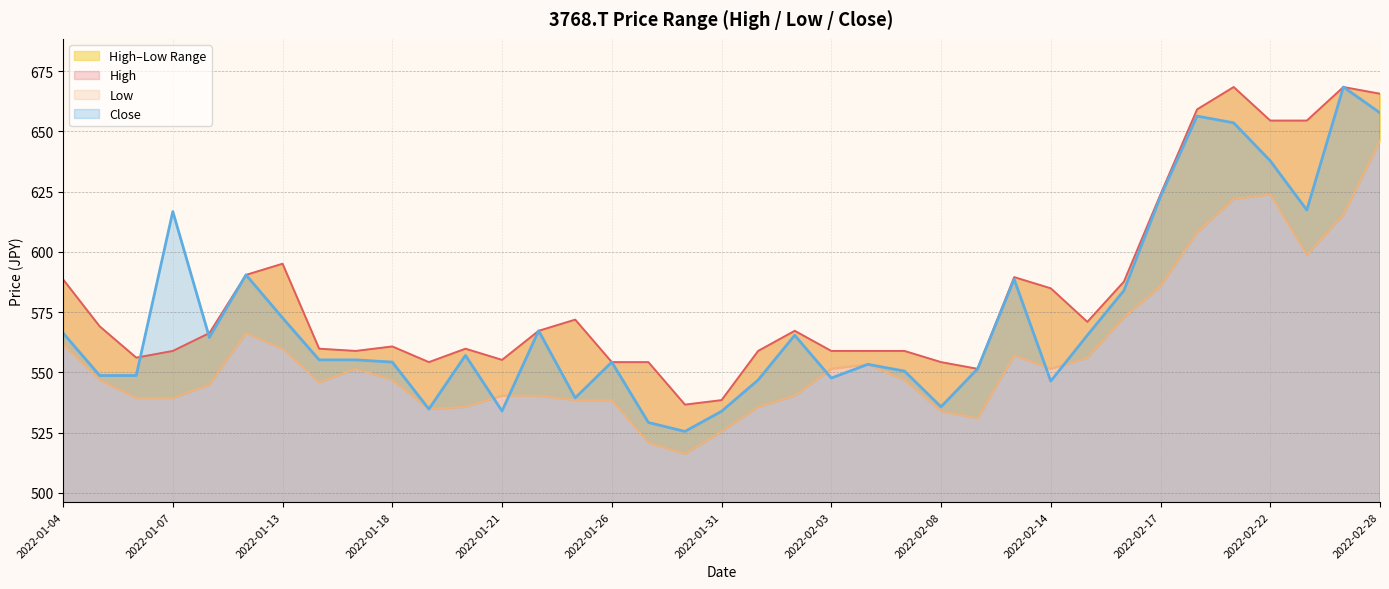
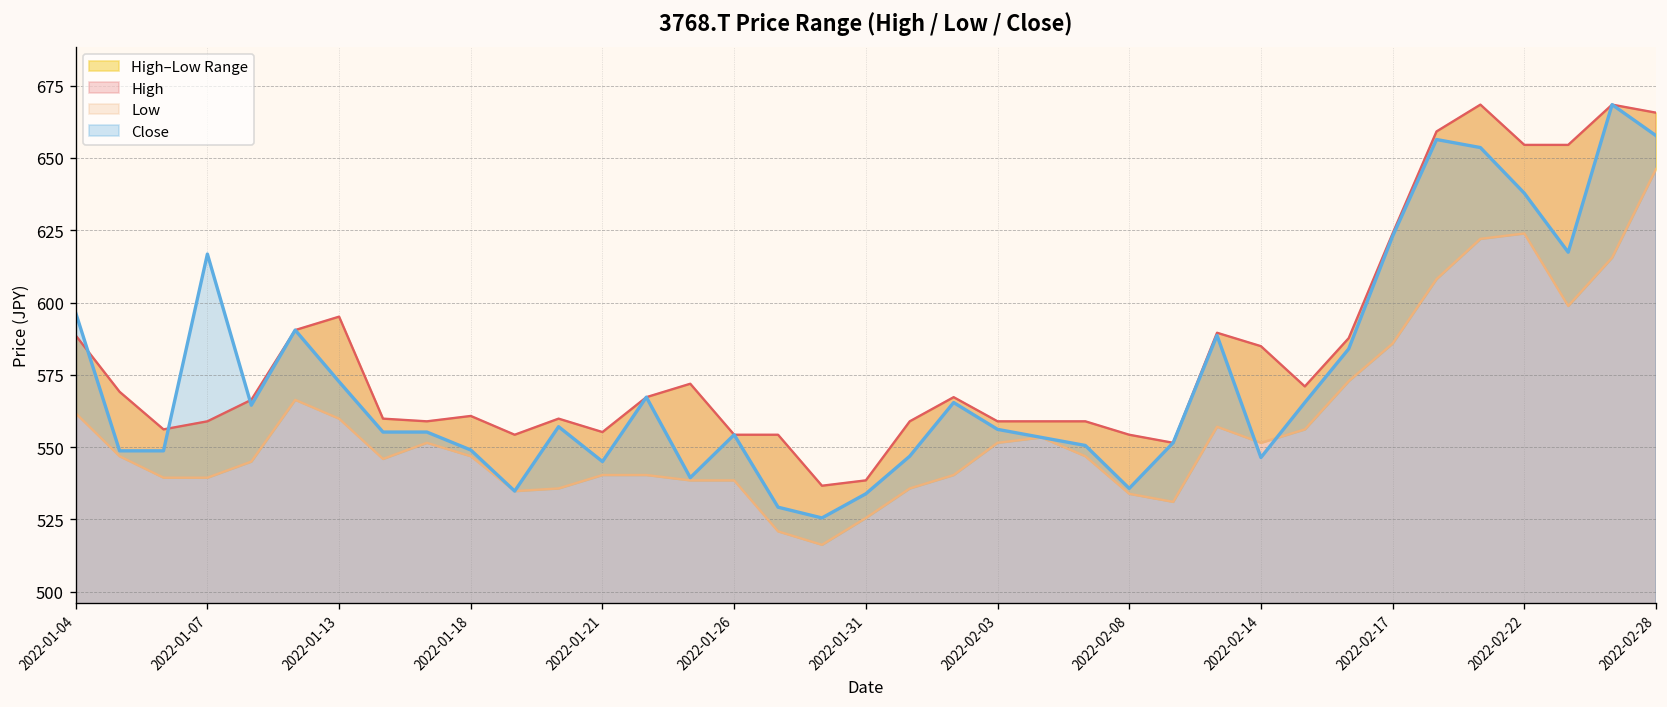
  {
    "Close": {
-     "2022-01-04": 566,
+     "2022-01-04": 596,
      "2022-01-07": 617,
      "2022-01-13": 573,
-     "2022-01-18": 554,
-     "2022-01-21": 534,
+     "2022-01-18": 549,
+     "2022-01-21": 545,
      "2022-01-31": 534,
-     "2022-02-03": 548,
+     "2022-02-03": 556,
      "2022-02-08": 536,
      "2022-02-14": 546,
      "2022-02-22": 638,
      "2022-02-28": 658
    }
  }
